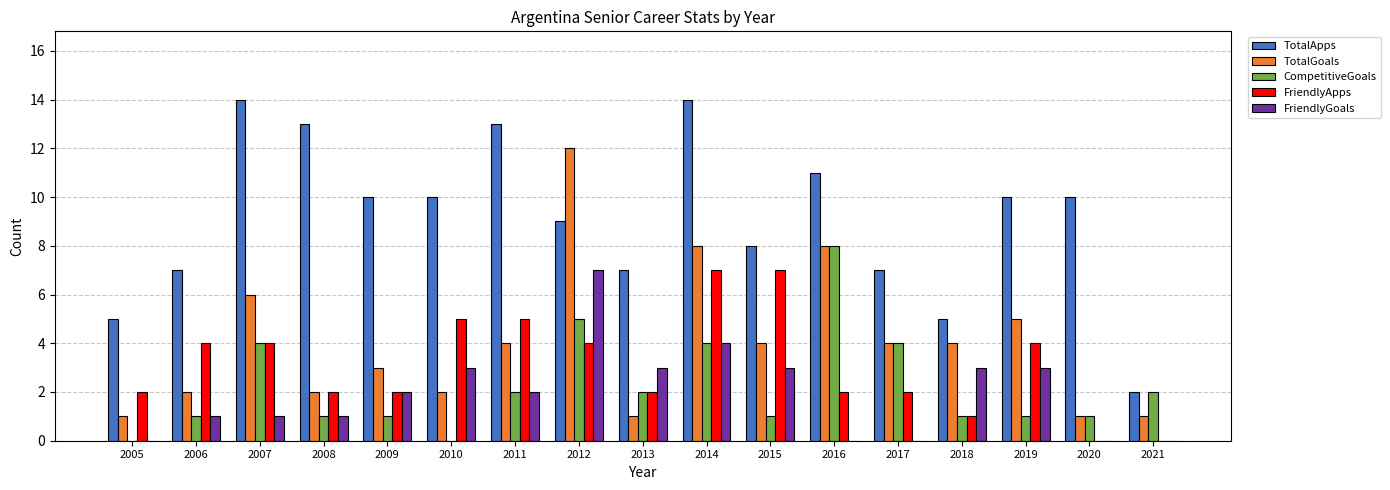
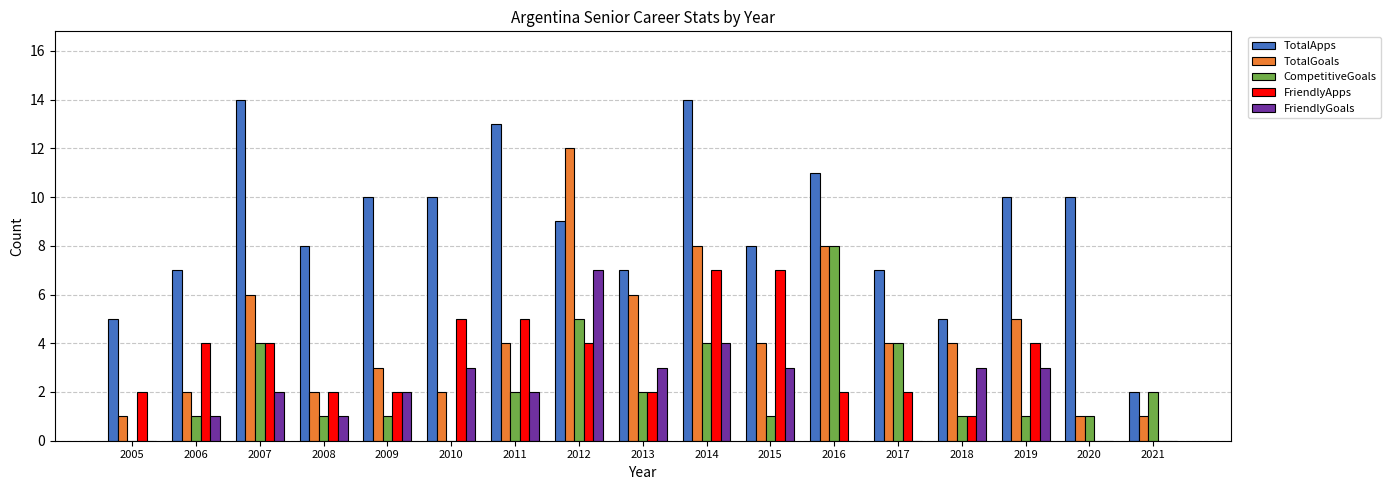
  {
    "TotalApps": {
      "2005": 5,
      "2006": 7,
      "2007": 14,
-     "2008": 13,
+     "2008": 8,
      "2009": 10,
      "2010": 10,
      "2011": 13,
      "2012": 9,
      "2013": 7,
      "2014": 14,
      "2015": 8,
      "2016": 11,
      "2017": 7,
      "2018": 5,
      "2019": 10,
      "2020": 10,
      "2021": 2
    },
    "TotalGoals": {
      "2005": 1,
      "2006": 2,
      "2007": 6,
      "2008": 2,
      "2009": 3,
      "2010": 2,
      "2011": 4,
      "2012": 12,
-     "2013": 1,
+     "2013": 6,
      "2014": 8,
      "2015": 4,
      "2016": 8,
      "2017": 4,
      "2018": 4,
      "2019": 5,
      "2020": 1,
      "2021": 1
    },
    "CompetitiveGoals": {
      "2005": 0,
      "2006": 1,
      "2007": 4,
      "2008": 1,
      "2009": 1,
      "2010": 0,
      "2011": 2,
      "2012": 5,
      "2013": 2,
      "2014": 4,
      "2015": 1,
      "2016": 8,
      "2017": 4,
      "2018": 1,
      "2019": 1,
      "2020": 1,
      "2021": 2
    },
    "FriendlyApps": {
      "2005": 2,
      "2006": 4,
      "2007": 4,
      "2008": 2,
      "2009": 2,
      "2010": 5,
      "2011": 5,
      "2012": 4,
      "2013": 2,
      "2014": 7,
      "2015": 7,
      "2016": 2,
      "2017": 2,
      "2018": 1,
      "2019": 4,
      "2020": 0,
      "2021": 0
    },
    "FriendlyGoals": {
      "2005": 0,
      "2006": 1,
-     "2007": 1,
+     "2007": 2,
      "2008": 1,
      "2009": 2,
      "2010": 3,
      "2011": 2,
      "2012": 7,
      "2013": 3,
      "2014": 4,
      "2015": 3,
      "2016": 0,
      "2017": 0,
      "2018": 3,
      "2019": 3,
      "2020": 0,
      "2021": 0
    }
  }
